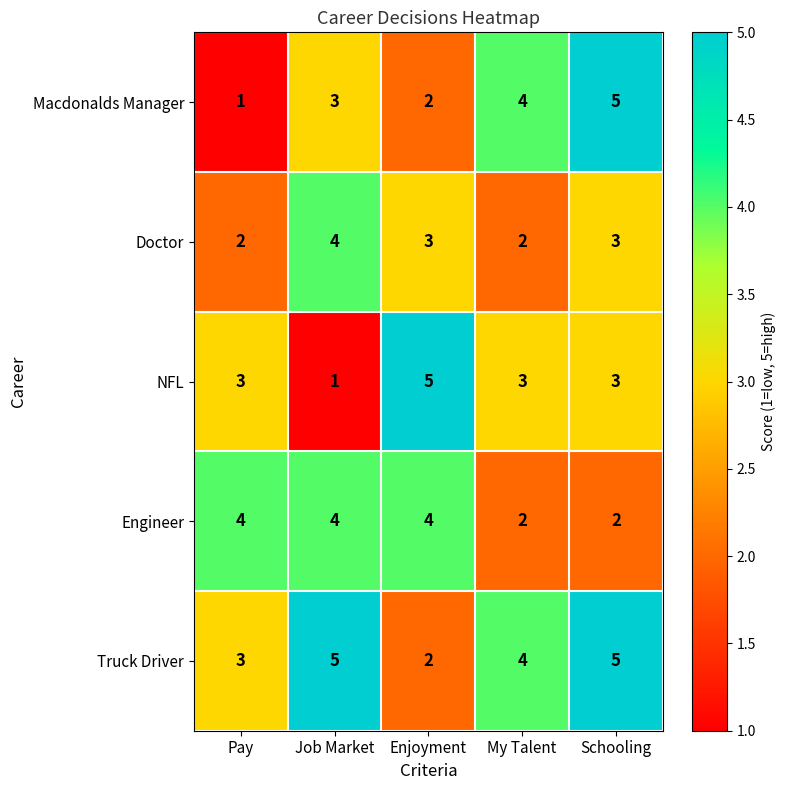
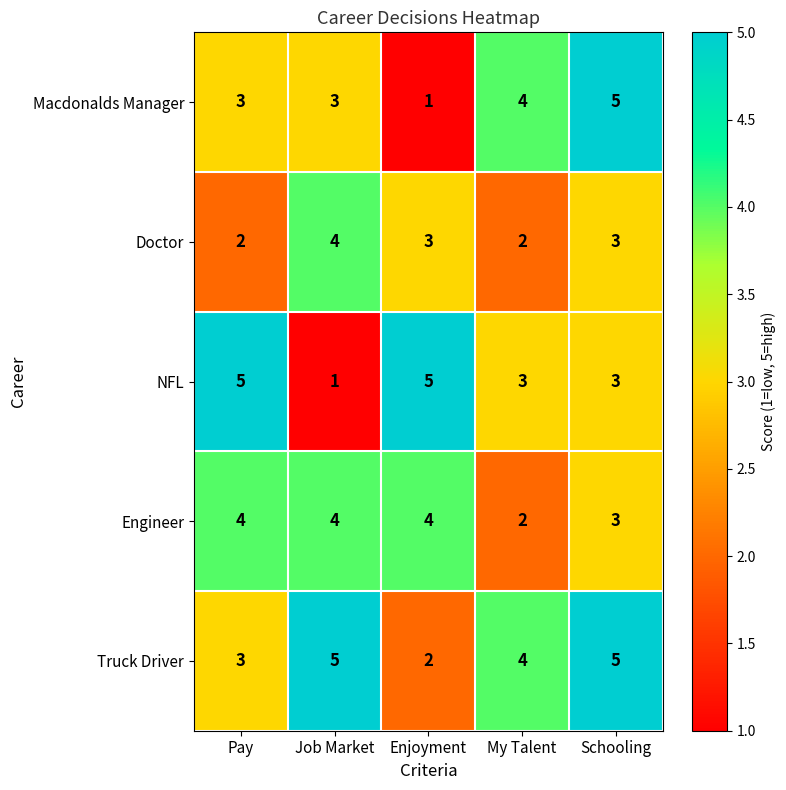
  {
    "Macdonalds Manager": {
-     "Pay": 1,
+     "Pay": 3,
      "Job Market": 3,
-     "Enjoyment": 2,
+     "Enjoyment": 1,
      "My Talent": 4,
      "Schooling": 5
    },
    "Doctor": {
      "Pay": 2,
      "Job Market": 4,
      "Enjoyment": 3,
      "My Talent": 2,
      "Schooling": 3
    },
    "NFL": {
-     "Pay": 3,
+     "Pay": 5,
      "Job Market": 1,
      "Enjoyment": 5,
      "My Talent": 3,
      "Schooling": 3
    },
    "Engineer": {
      "Pay": 4,
      "Job Market": 4,
      "Enjoyment": 4,
      "My Talent": 2,
-     "Schooling": 2
+     "Schooling": 3
    },
    "Truck Driver": {
      "Pay": 3,
      "Job Market": 5,
      "Enjoyment": 2,
      "My Talent": 4,
      "Schooling": 5
    }
  }
